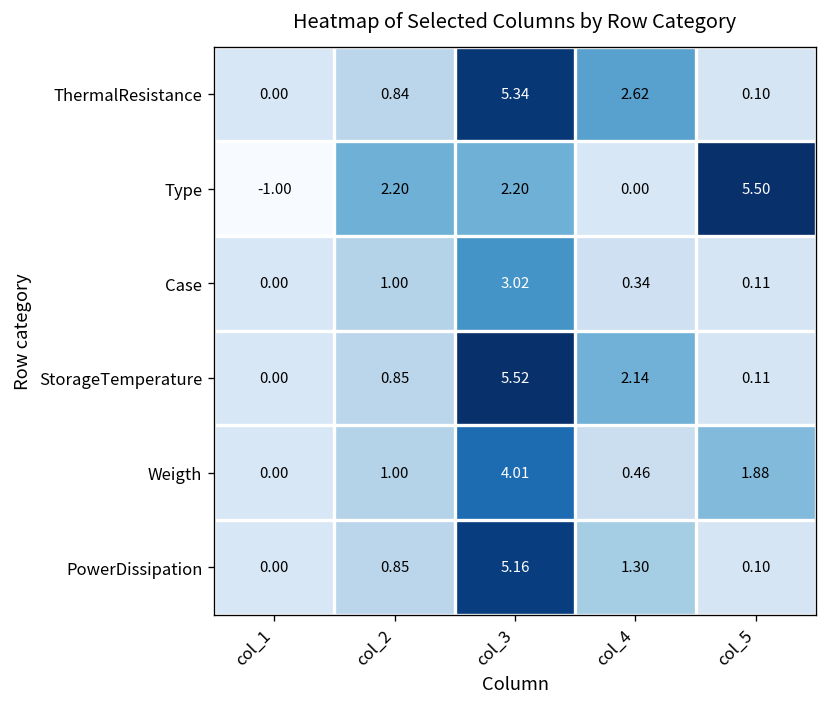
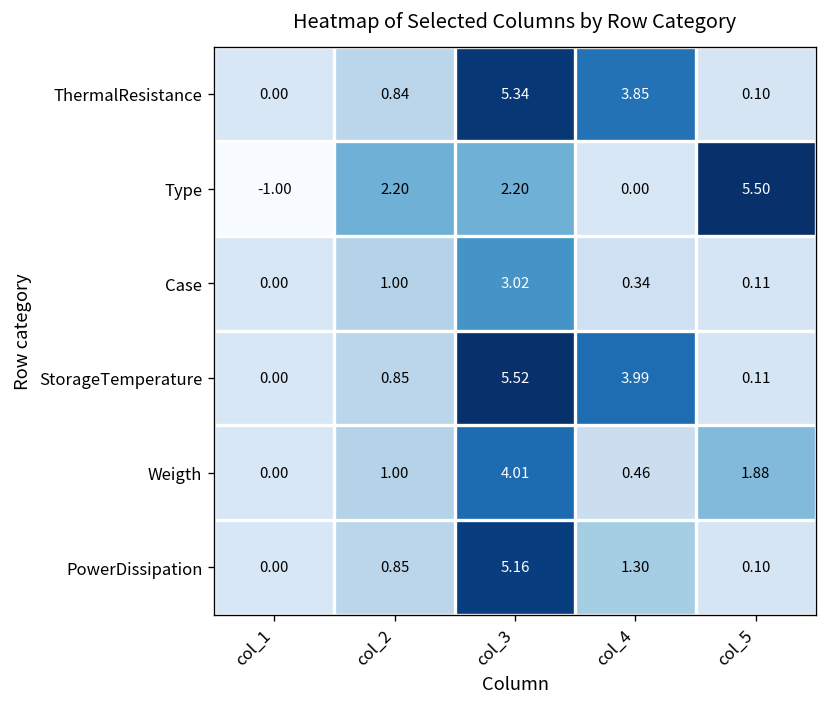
  {
    "ThermalResistance": {
      "col_1": 0.00,
      "col_2": 0.84,
      "col_3": 5.34,
-     "col_4": 2.62,
+     "col_4": 3.85,
      "col_5": 0.10
    },
    "Type": {
      "col_1": -1.00,
      "col_2": 2.20,
      "col_3": 2.20,
      "col_4": 0.00,
      "col_5": 5.50
    },
    "Case": {
      "col_1": 0.00,
      "col_2": 1.00,
      "col_3": 3.02,
      "col_4": 0.34,
      "col_5": 0.11
    },
    "StorageTemperature": {
      "col_1": 0.00,
      "col_2": 0.85,
      "col_3": 5.52,
-     "col_4": 2.14,
+     "col_4": 3.99,
      "col_5": 0.11
    },
    "Weigth": {
      "col_1": 0.00,
      "col_2": 1.00,
      "col_3": 4.01,
      "col_4": 0.46,
      "col_5": 1.88
    },
    "PowerDissipation": {
      "col_1": 0.00,
      "col_2": 0.85,
      "col_3": 5.16,
      "col_4": 1.30,
      "col_5": 0.10
    }
  }
